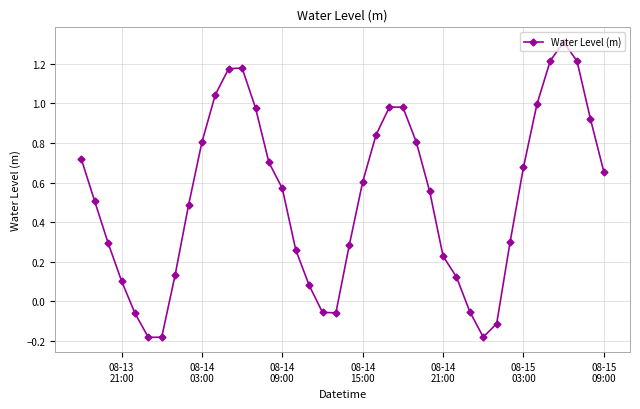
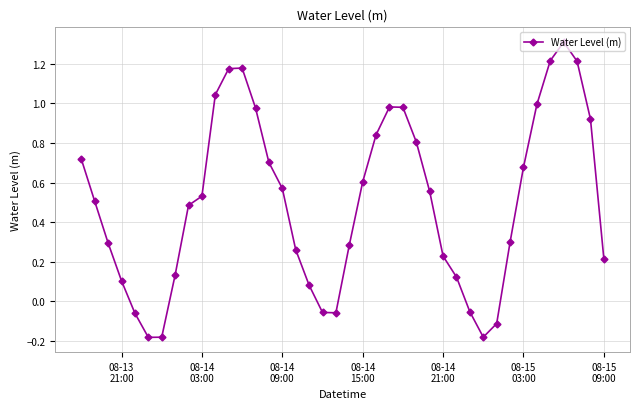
  {
    "08-13 21:00": 0.10,
-   "08-14 03:00": 0.80,
+   "08-14 03:00": 0.53,
    "08-14 09:00": 0.57,
    "08-14 15:00": 0.60,
    "08-14 21:00": 0.23,
    "08-15 03:00": 0.68,
-   "08-15 09:00": 0.65
+   "08-15 09:00": 0.21
  }
